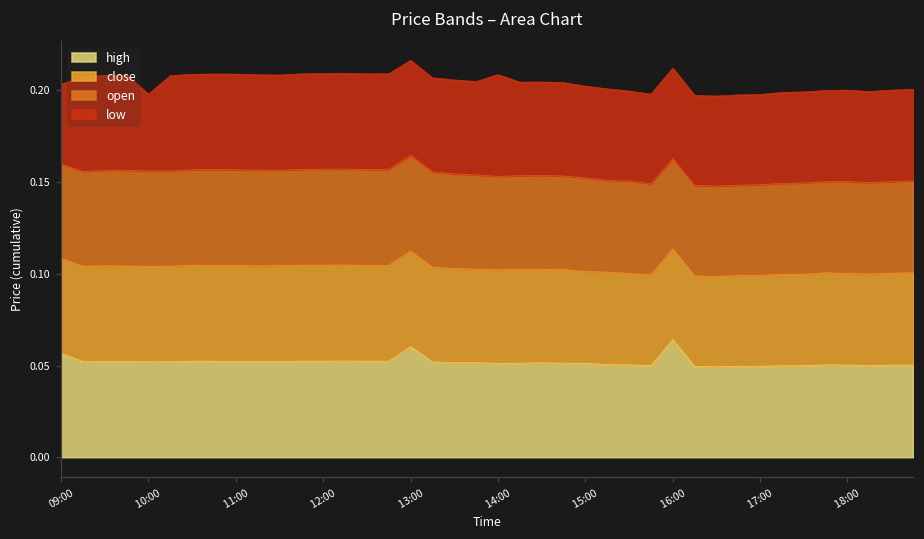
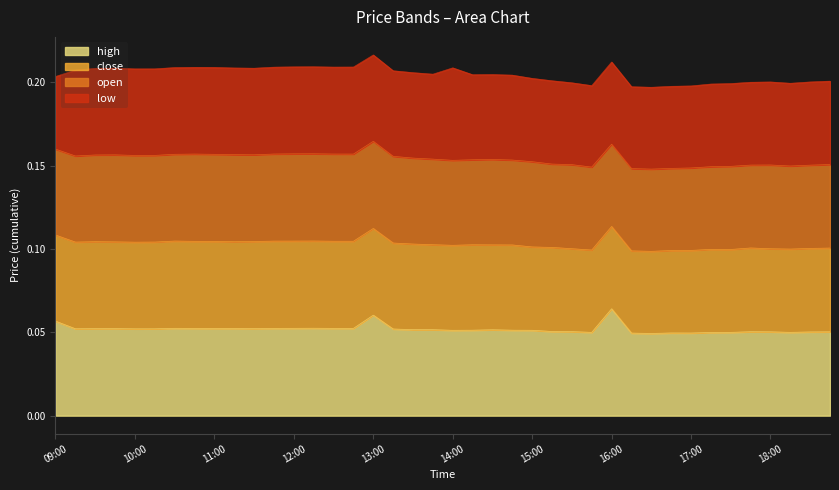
  {
    "high": {
      "09:00": 0.057,
      "10:00": 0.052,
      "11:00": 0.052,
      "12:00": 0.052,
      "13:00": 0.060,
      "14:00": 0.051,
      "15:00": 0.051,
      "16:00": 0.064,
      "17:00": 0.050,
      "18:00": 0.050
    },
    "low": {
      "09:00": 0.044,
-     "10:00": 0.042,
+     "10:00": 0.052,
      "11:00": 0.052,
      "12:00": 0.052,
      "13:00": 0.052,
      "14:00": 0.055,
      "15:00": 0.050,
      "16:00": 0.049,
      "17:00": 0.049,
      "18:00": 0.050
    }
  }
